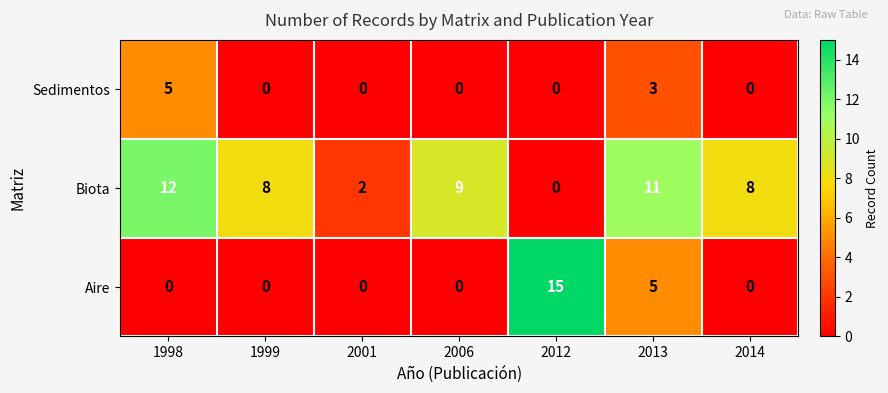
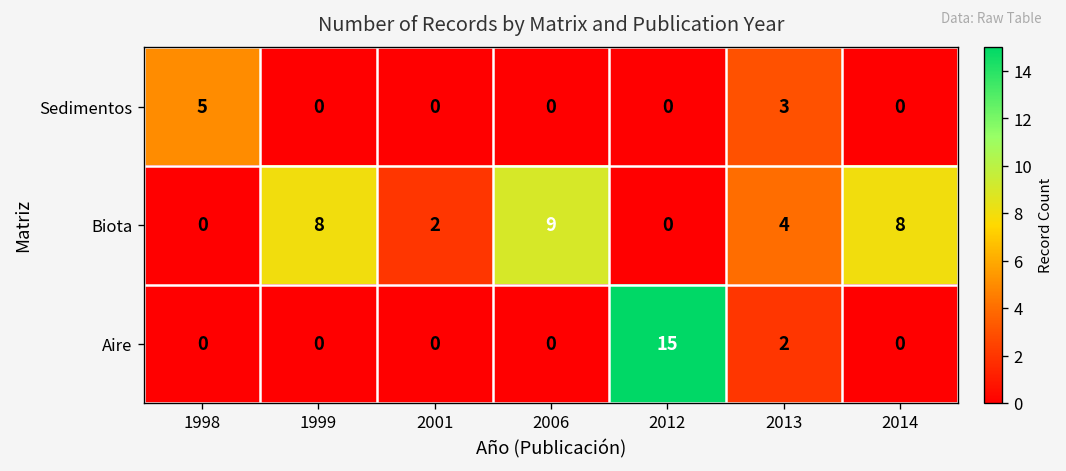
  {
    "Sedimentos": {
      "1998": 5,
      "1999": 0,
      "2001": 0,
      "2006": 0,
      "2012": 0,
      "2013": 3,
      "2014": 0
    },
    "Biota": {
-     "1998": 12,
+     "1998": 0,
      "1999": 8,
      "2001": 2,
      "2006": 9,
      "2012": 0,
-     "2013": 11,
+     "2013": 4,
      "2014": 8
    },
    "Aire": {
      "1998": 0,
      "1999": 0,
      "2001": 0,
      "2006": 0,
      "2012": 15,
-     "2013": 5,
+     "2013": 2,
      "2014": 0
    }
  }
